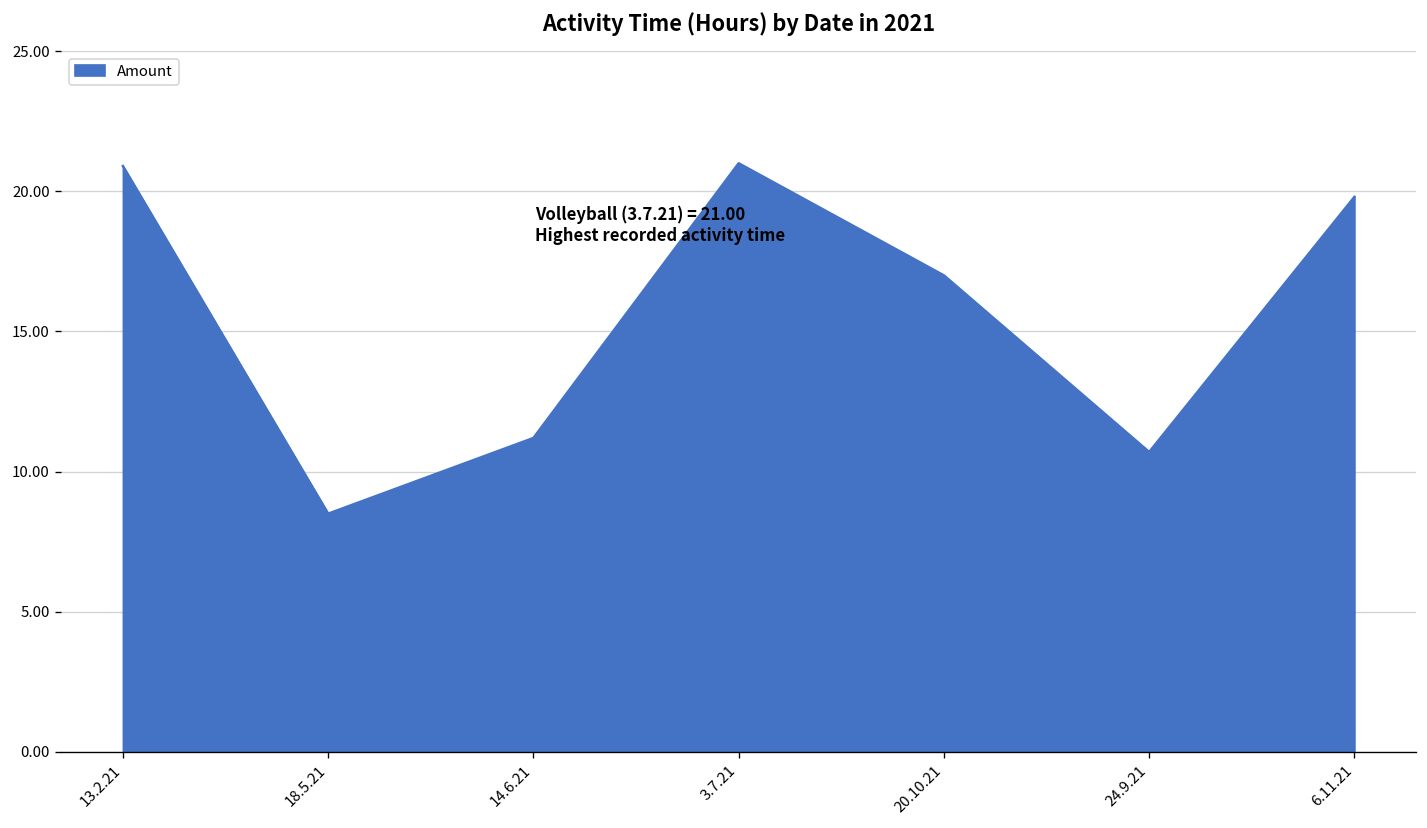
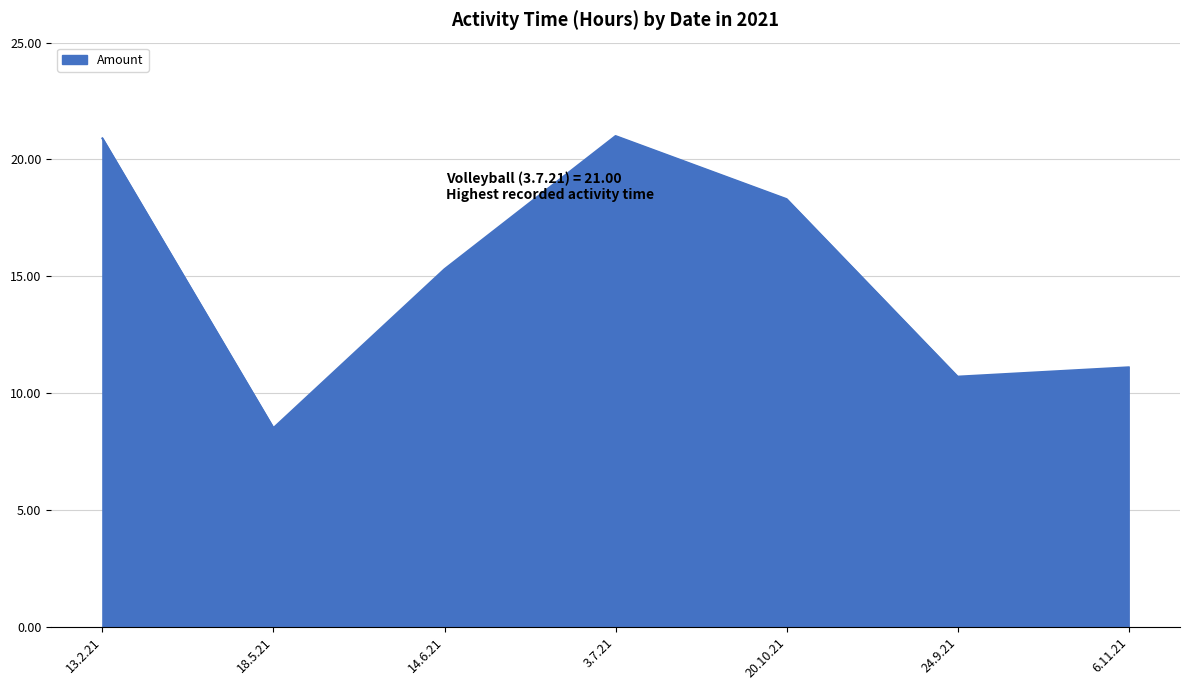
  {
    "13.2.21": 20.9,
    "18.5.21": 8.5,
-   "14.6.21": 11.2,
+   "14.6.21": 15.3,
    "3.7.21": 21.0,
-   "20.10.21": 17.0,
+   "20.10.21": 18.3,
    "24.9.21": 10.7,
-   "6.11.21": 19.8
+   "6.11.21": 11.1
  }
